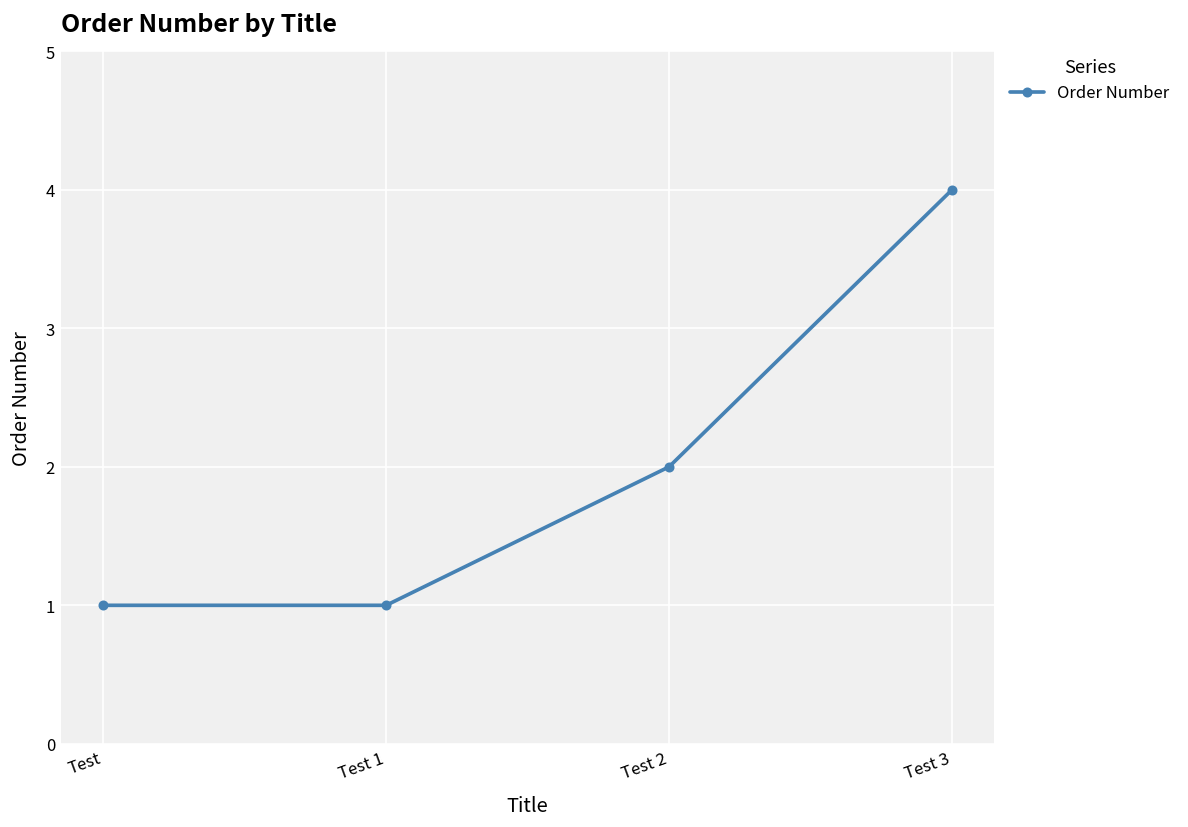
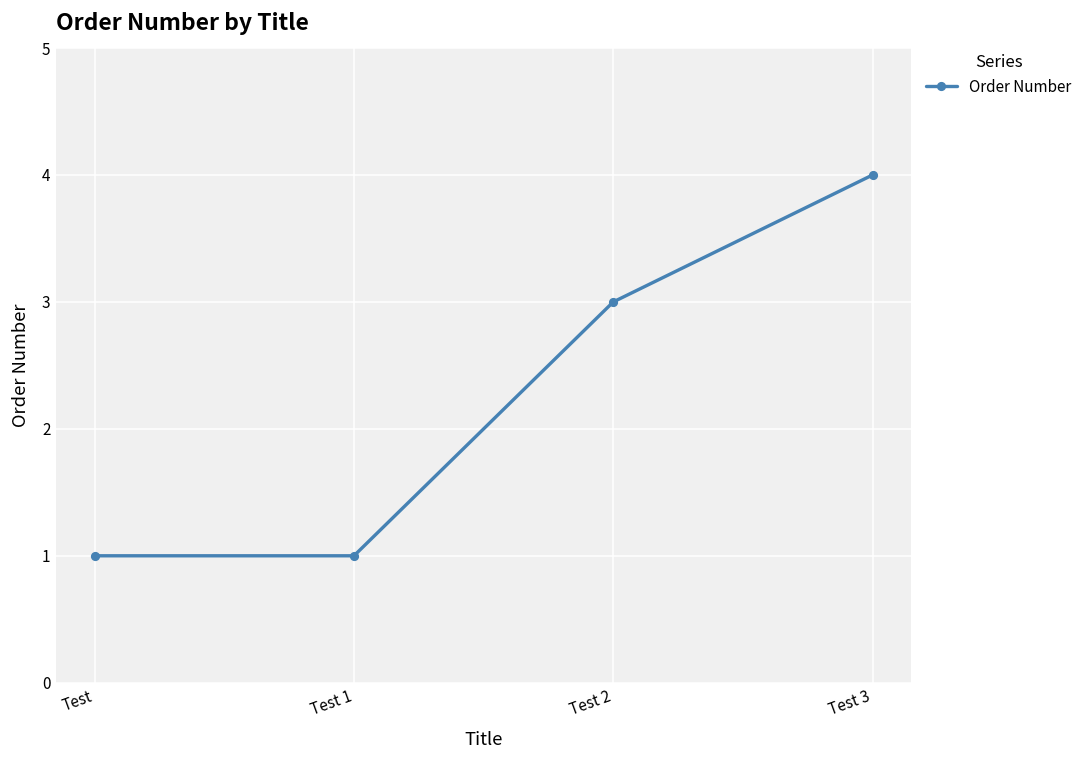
  {
    "Test": 1,
    "Test 1": 1,
-   "Test 2": 2,
+   "Test 2": 3,
    "Test 3": 4
  }
